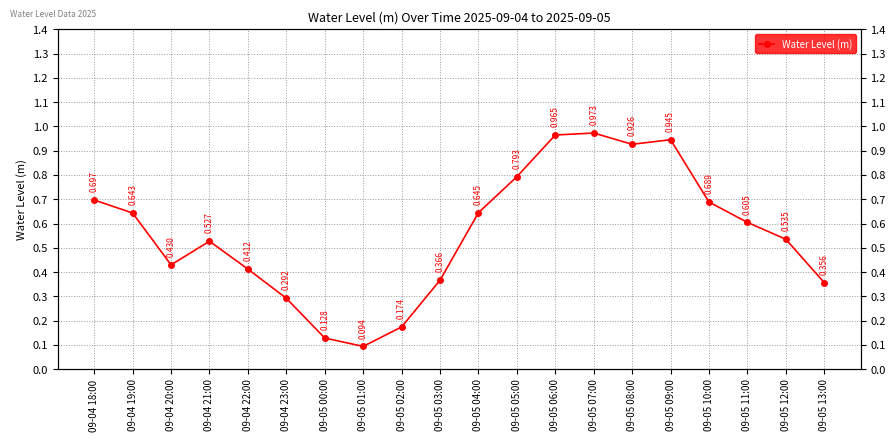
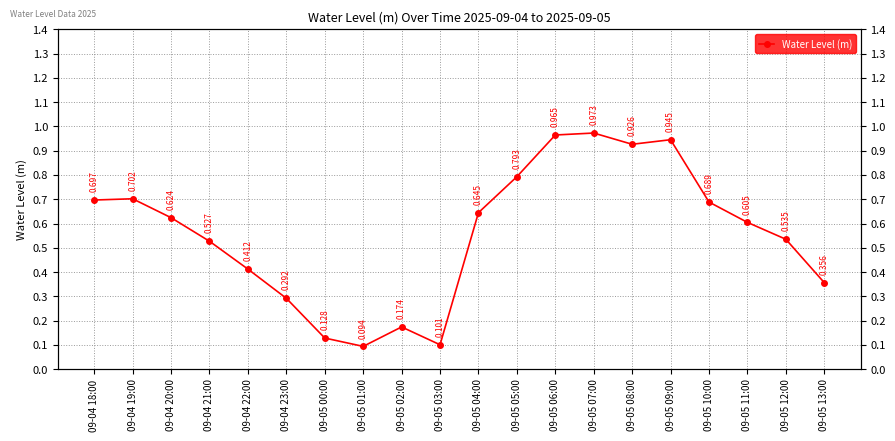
  {
    "09-04 18:00": 0.697,
-   "09-04 19:00": 0.643,
-   "09-04 20:00": 0.430,
+   "09-04 19:00": 0.702,
+   "09-04 20:00": 0.624,
    "09-04 21:00": 0.527,
    "09-04 22:00": 0.412,
    "09-04 23:00": 0.292,
    "09-05 00:00": 0.128,
    "09-05 01:00": 0.094,
    "09-05 02:00": 0.174,
-   "09-05 03:00": 0.366,
+   "09-05 03:00": 0.101,
    "09-05 04:00": 0.645,
    "09-05 05:00": 0.793,
    "09-05 06:00": 0.965,
    "09-05 07:00": 0.973,
    "09-05 08:00": 0.926,
    "09-05 09:00": 0.945,
    "09-05 10:00": 0.689,
    "09-05 11:00": 0.605,
    "09-05 12:00": 0.535,
    "09-05 13:00": 0.356
  }
